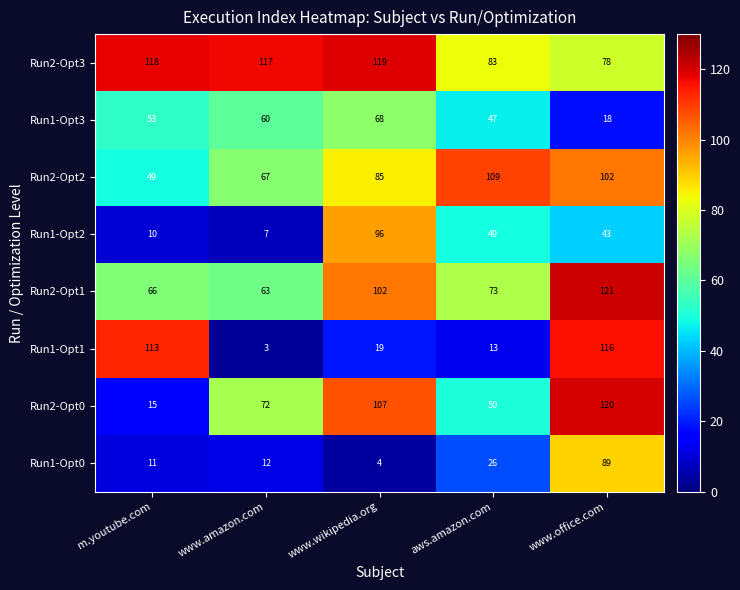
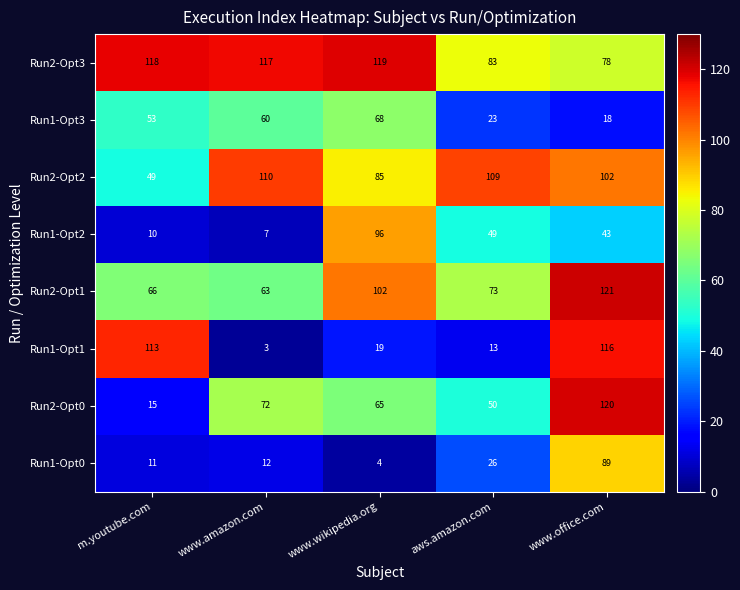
  {
    "Run2-Opt3": {
      "m.youtube.com": 118,
      "www.amazon.com": 117,
      "www.wikipedia.org": 119,
      "aws.amazon.com": 83,
      "www.office.com": 78
    },
    "Run1-Opt3": {
      "m.youtube.com": 53,
      "www.amazon.com": 60,
      "www.wikipedia.org": 68,
-     "aws.amazon.com": 47,
+     "aws.amazon.com": 23,
      "www.office.com": 18
    },
    "Run2-Opt2": {
      "m.youtube.com": 49,
-     "www.amazon.com": 67,
+     "www.amazon.com": 110,
      "www.wikipedia.org": 85,
      "aws.amazon.com": 109,
      "www.office.com": 102
    },
    "Run1-Opt2": {
      "m.youtube.com": 10,
      "www.amazon.com": 7,
      "www.wikipedia.org": 96,
      "aws.amazon.com": 49,
      "www.office.com": 43
    },
    "Run2-Opt1": {
      "m.youtube.com": 66,
      "www.amazon.com": 63,
      "www.wikipedia.org": 102,
      "aws.amazon.com": 73,
      "www.office.com": 121
    },
    "Run1-Opt1": {
      "m.youtube.com": 113,
      "www.amazon.com": 3,
      "www.wikipedia.org": 19,
      "aws.amazon.com": 13,
      "www.office.com": 116
    },
    "Run2-Opt0": {
      "m.youtube.com": 15,
      "www.amazon.com": 72,
-     "www.wikipedia.org": 107,
+     "www.wikipedia.org": 65,
      "aws.amazon.com": 50,
      "www.office.com": 120
    },
    "Run1-Opt0": {
      "m.youtube.com": 11,
      "www.amazon.com": 12,
      "www.wikipedia.org": 4,
      "aws.amazon.com": 26,
      "www.office.com": 89
    }
  }
